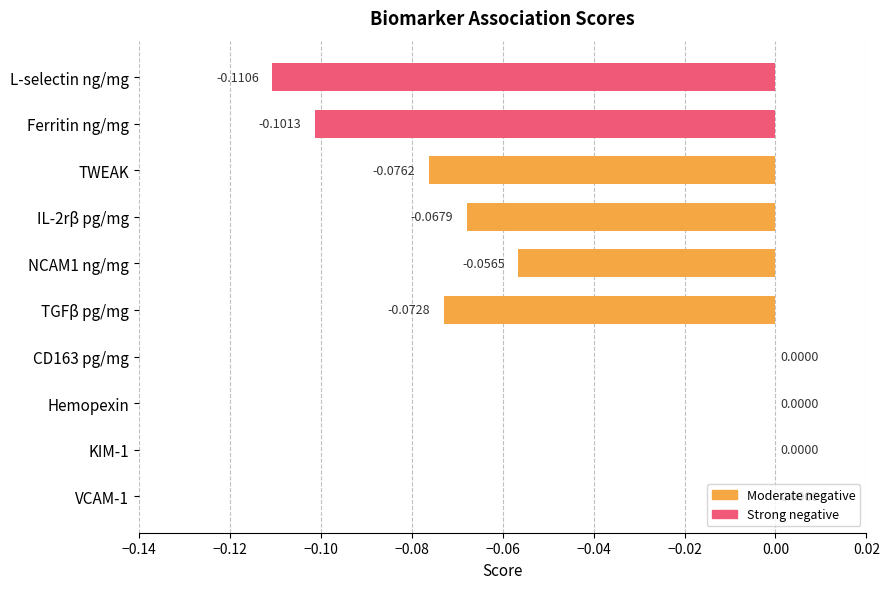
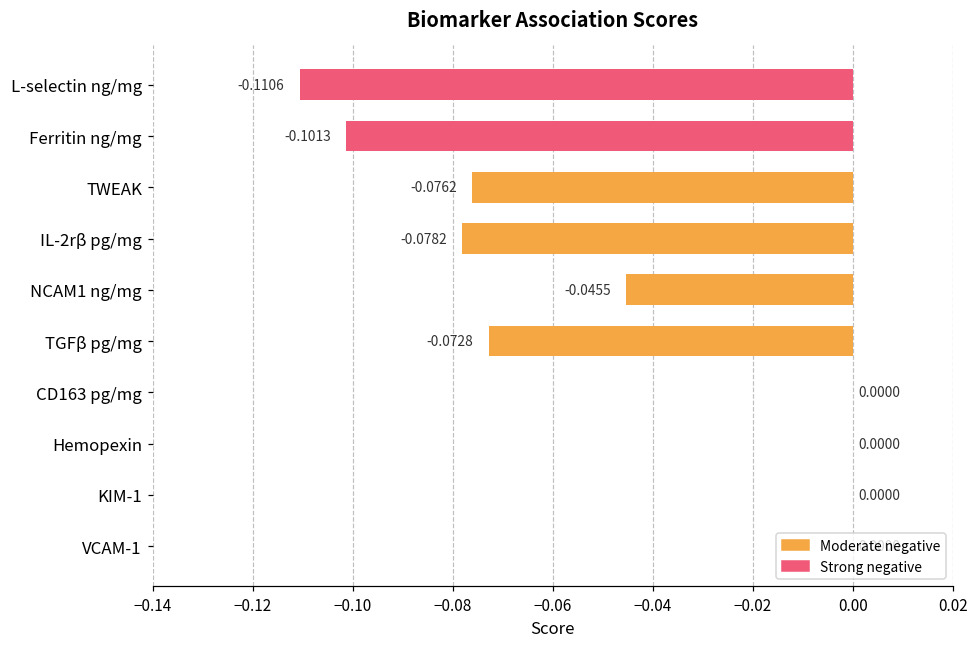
  {
    "L-selectin ng/mg": -0.1106,
    "Ferritin ng/mg": -0.1013,
    "TWEAK": -0.0762,
-   "IL-2rβ pg/mg": -0.0679,
-   "NCAM1 ng/mg": -0.0565,
+   "IL-2rβ pg/mg": -0.0782,
+   "NCAM1 ng/mg": -0.0455,
    "TGFβ pg/mg": -0.0728,
    "CD163 pg/mg": 0.0000,
    "Hemopexin": 0.0000,
    "KIM-1": 0.0000
  }
